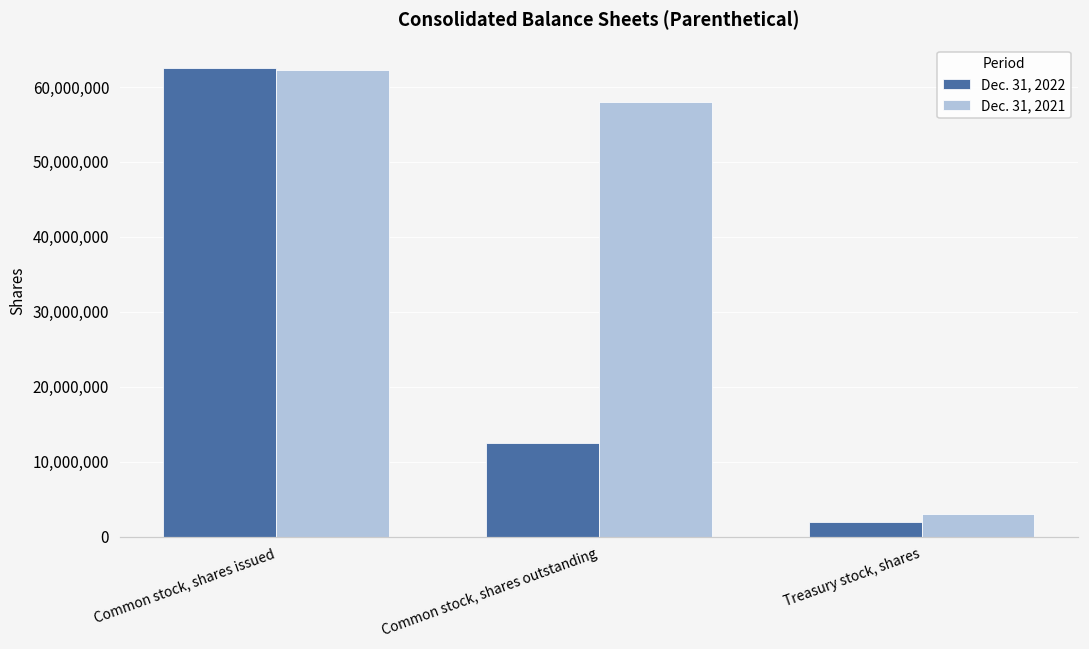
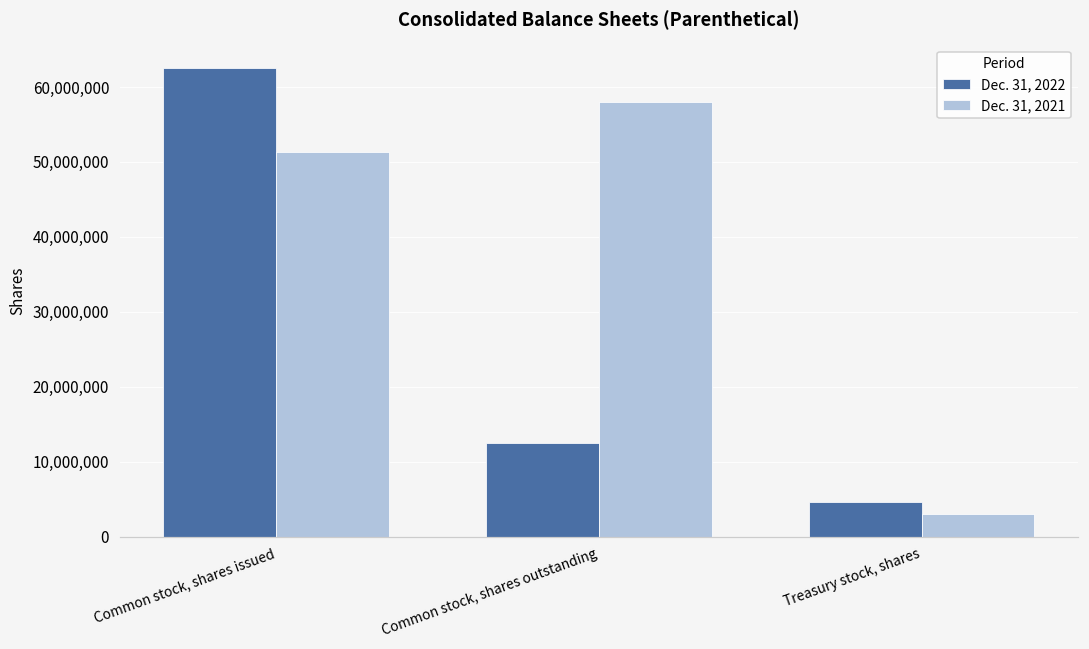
  {
    "Dec. 31, 2022": {
      "Common stock, shares issued": "63,000,000",
      "Common stock, shares outstanding": "12,000,000",
-     "Treasury stock, shares": "2,000,000"
+     "Treasury stock, shares": "5,000,000"
    },
    "Dec. 31, 2021": {
-     "Common stock, shares issued": "62,000,000",
+     "Common stock, shares issued": "51,000,000",
      "Common stock, shares outstanding": "58,000,000",
      "Treasury stock, shares": "3,000,000"
    }
  }
